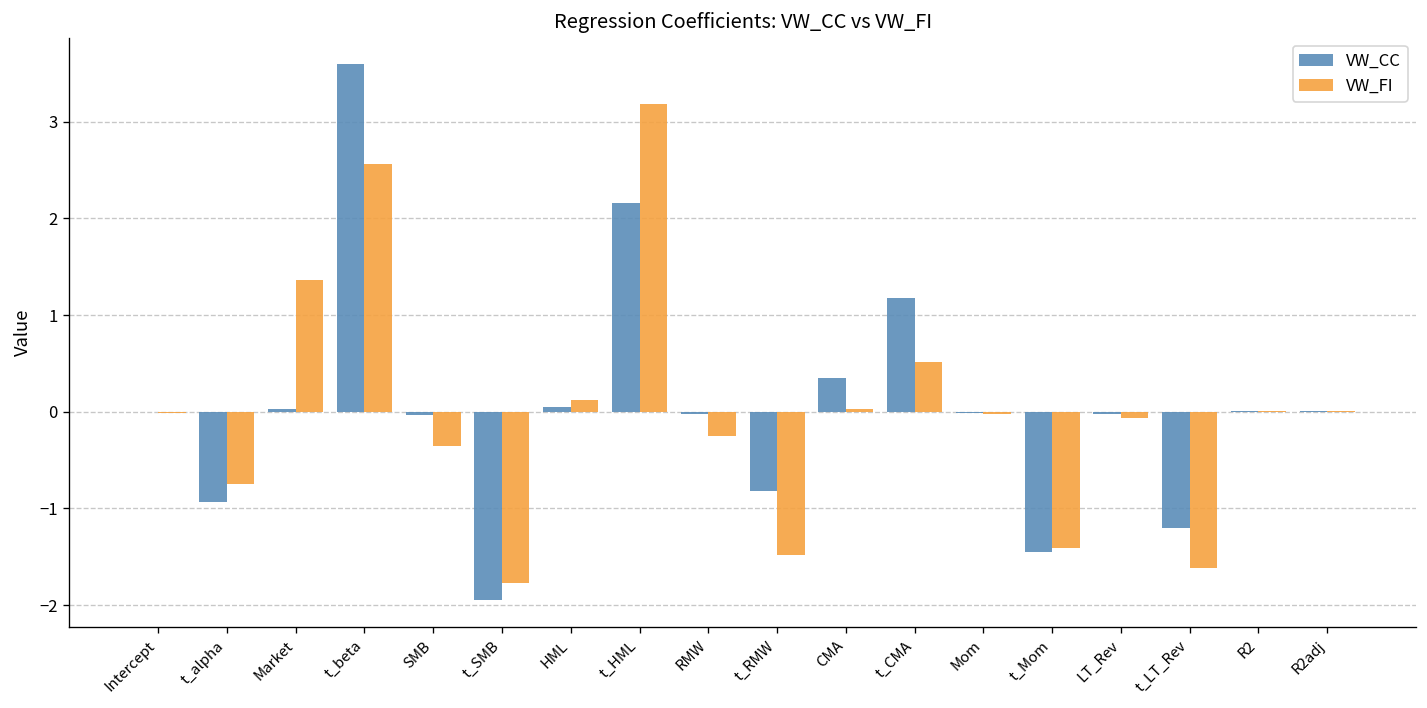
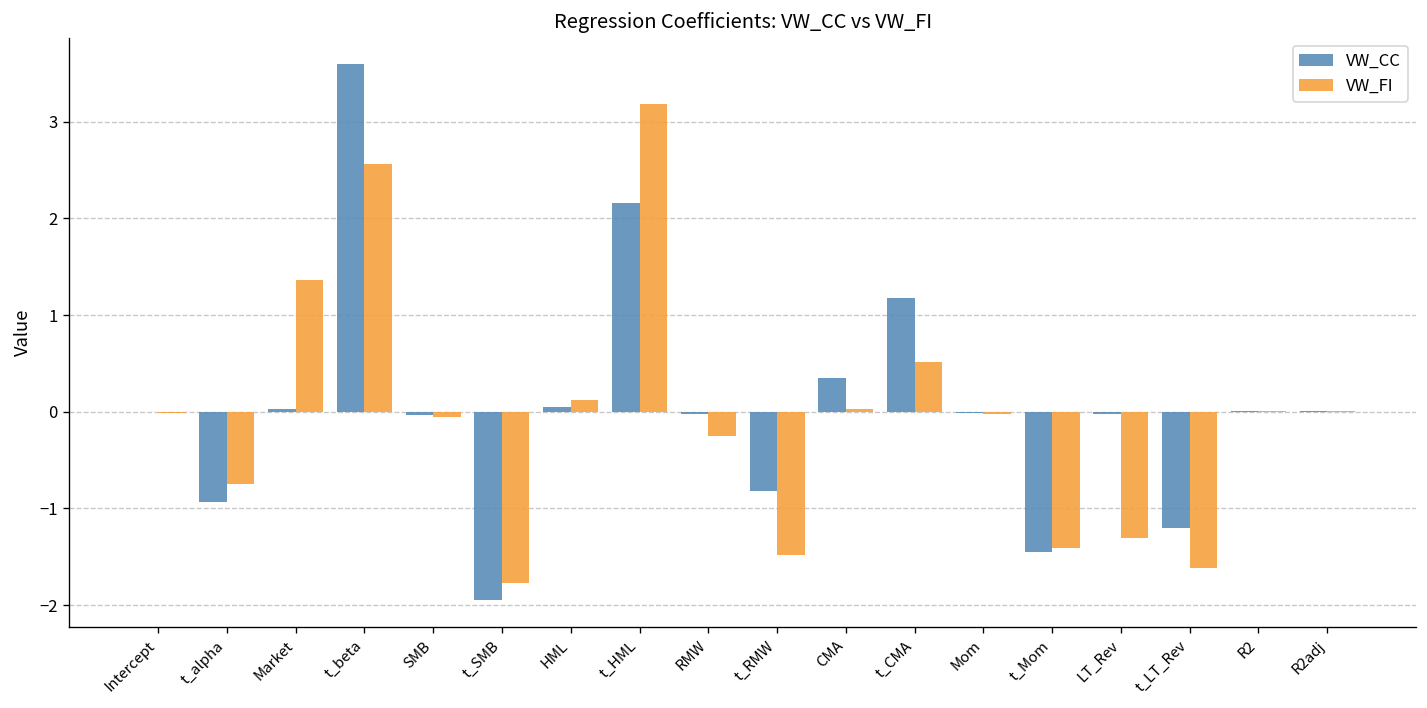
  {
    "VW_CC": {
      "t_alpha": -0.9,
      "Market": 0.0,
      "t_beta": 3.6,
      "SMB": 0.0,
      "t_SMB": -2.0,
      "HML": 0.0,
      "t_HML": 2.2,
      "t_RMW": -0.8,
      "CMA": 0.4,
      "t_CMA": 1.2,
      "t_Mom": -1.5,
      "t_LT_Rev": -1.2
    },
    "VW_FI": {
      "t_alpha": -0.7,
      "Market": 1.4,
      "t_beta": 2.6,
-     "SMB": -0.4,
+     "SMB": -0.1,
      "t_SMB": -1.8,
      "HML": 0.1,
      "t_HML": 3.2,
      "RMW": -0.2,
      "t_RMW": -1.5,
      "t_CMA": 0.5,
      "t_Mom": -1.4,
-     "LT_Rev": -0.1,
+     "LT_Rev": -1.3,
      "t_LT_Rev": -1.6
    }
  }
